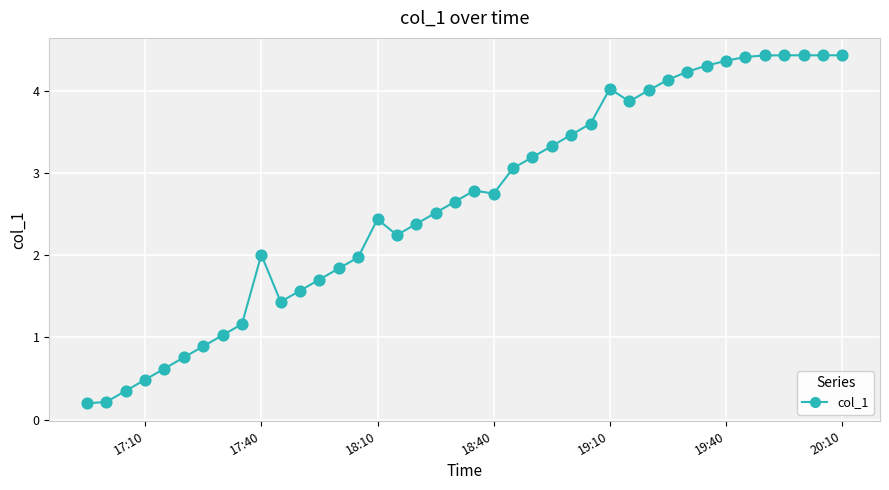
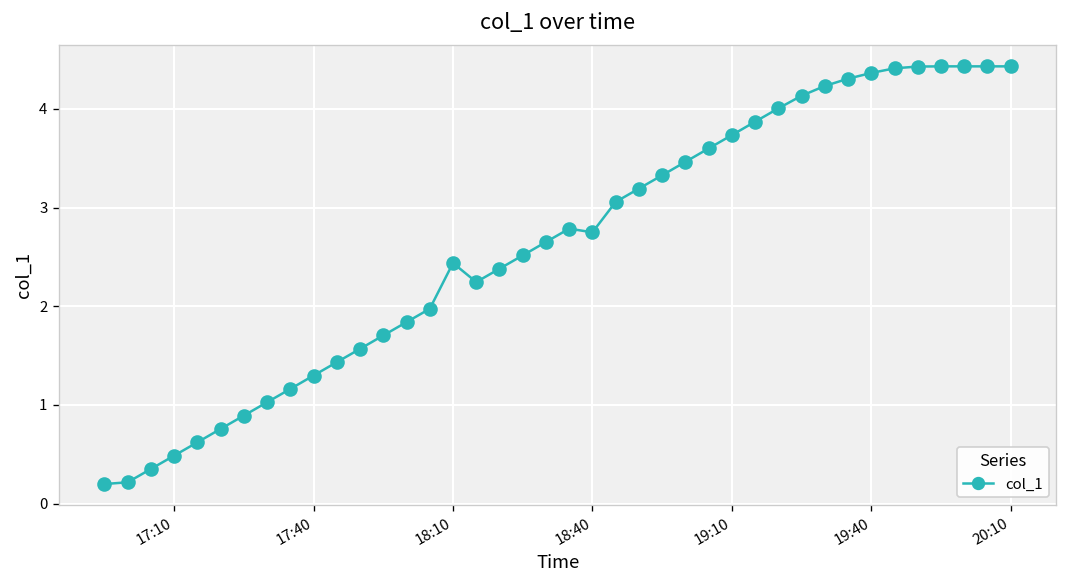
  {
    "17:10": 0.5,
-   "17:40": 2.0,
+   "17:40": 1.3,
    "18:10": 2.4,
    "18:40": 2.7,
-   "19:10": 4.0,
+   "19:10": 3.7,
    "19:40": 4.4,
    "20:10": 4.4
  }
